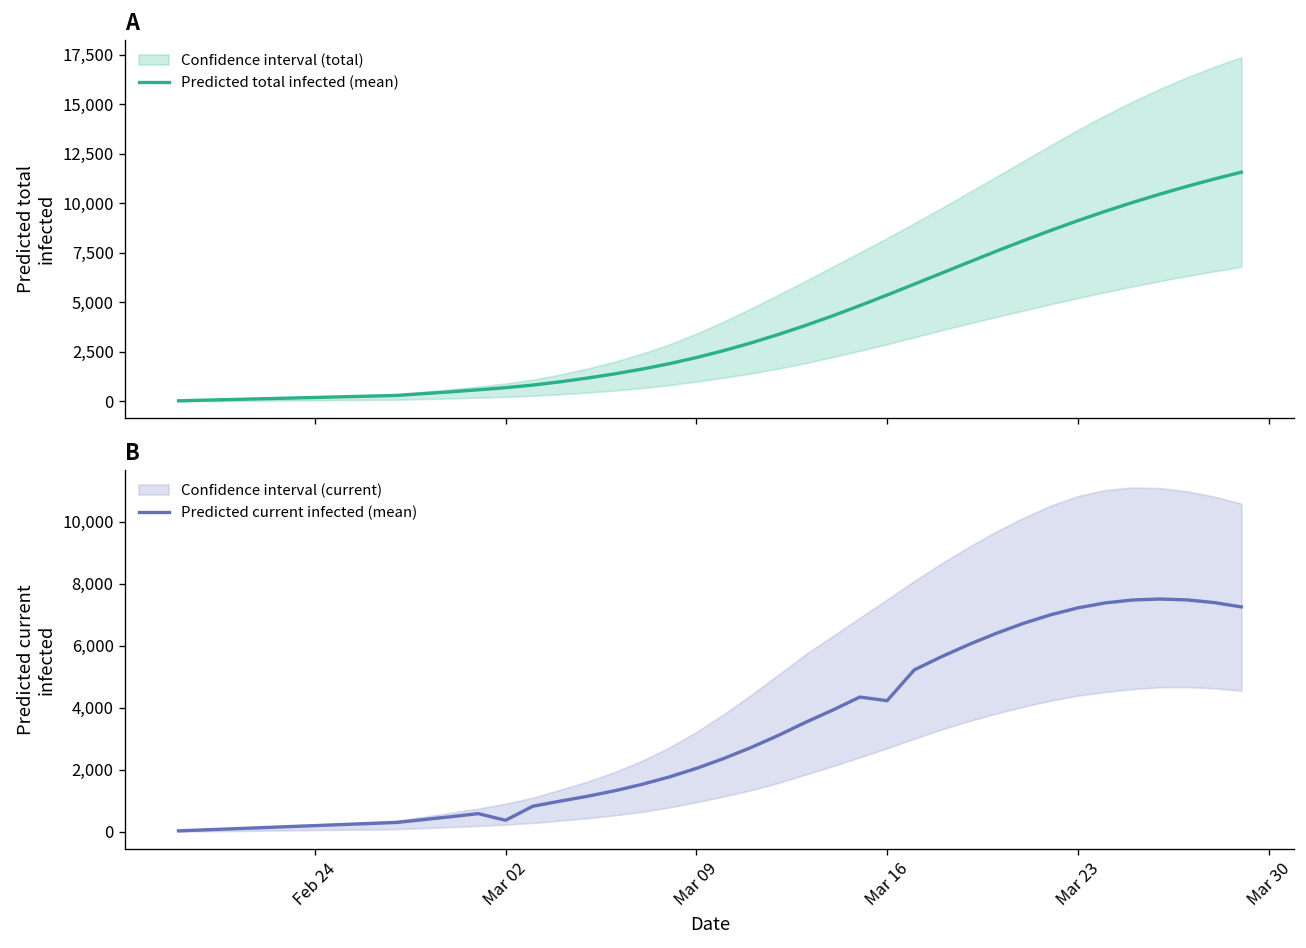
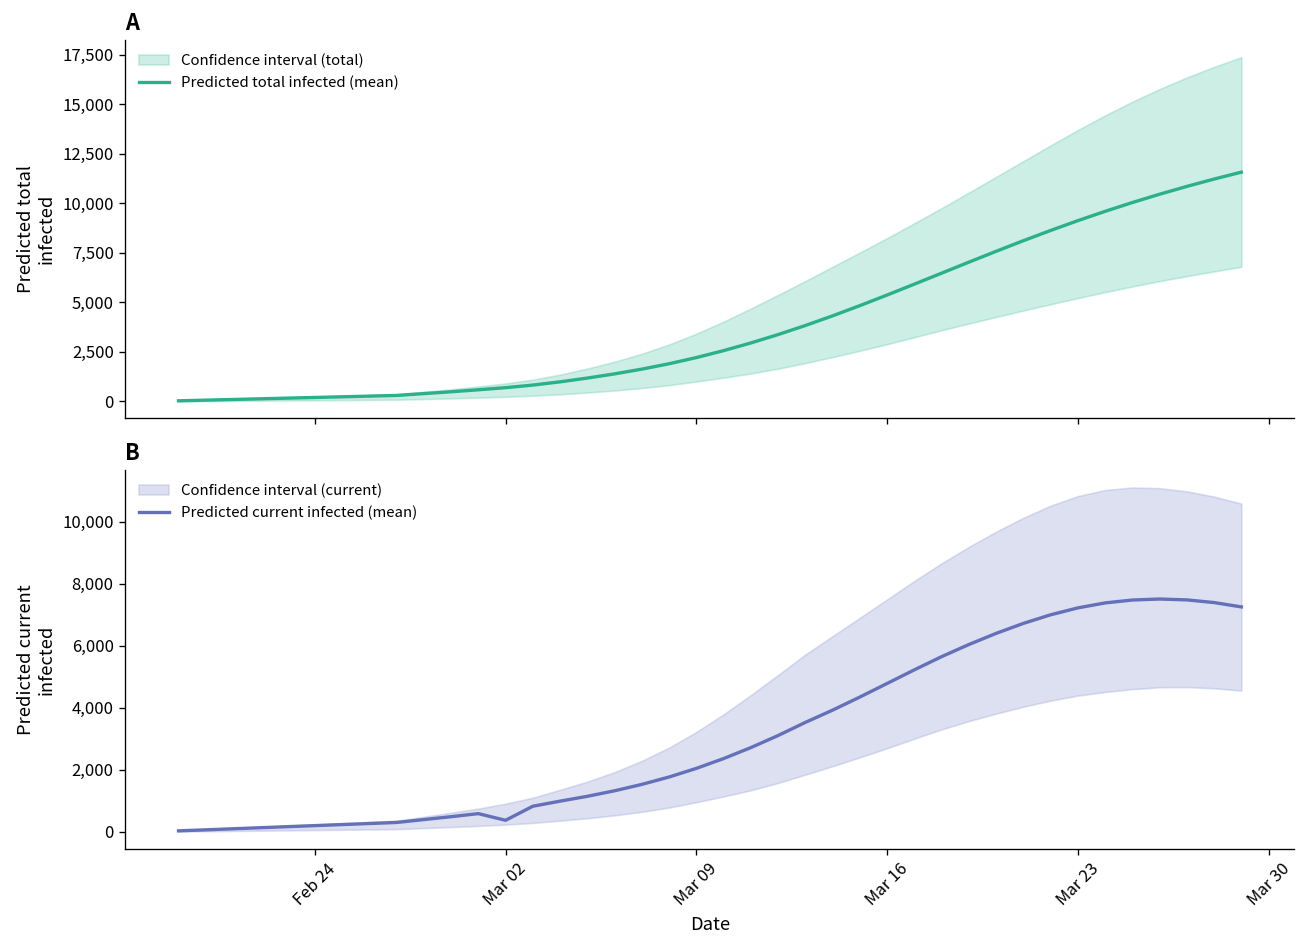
  {
    "B": {
      "Predicted current infected (mean)": {
        "Mar 02": "400",
        "Mar 09": "2,000",
-       "Mar 16": "4,200",
+       "Mar 16": "4,800",
        "Mar 23": "7,200"
      }
    }
  }
